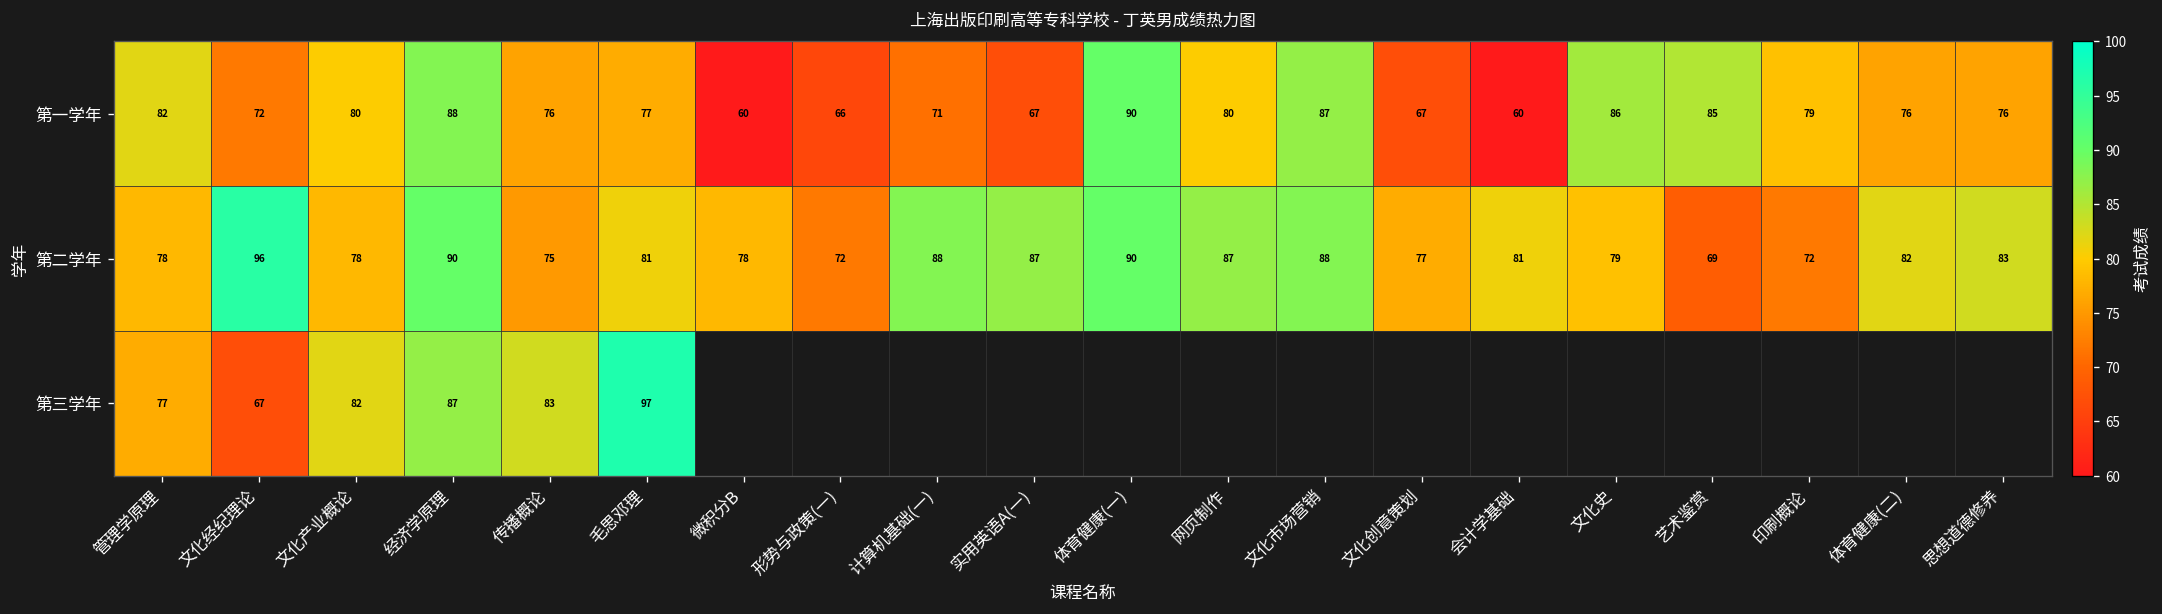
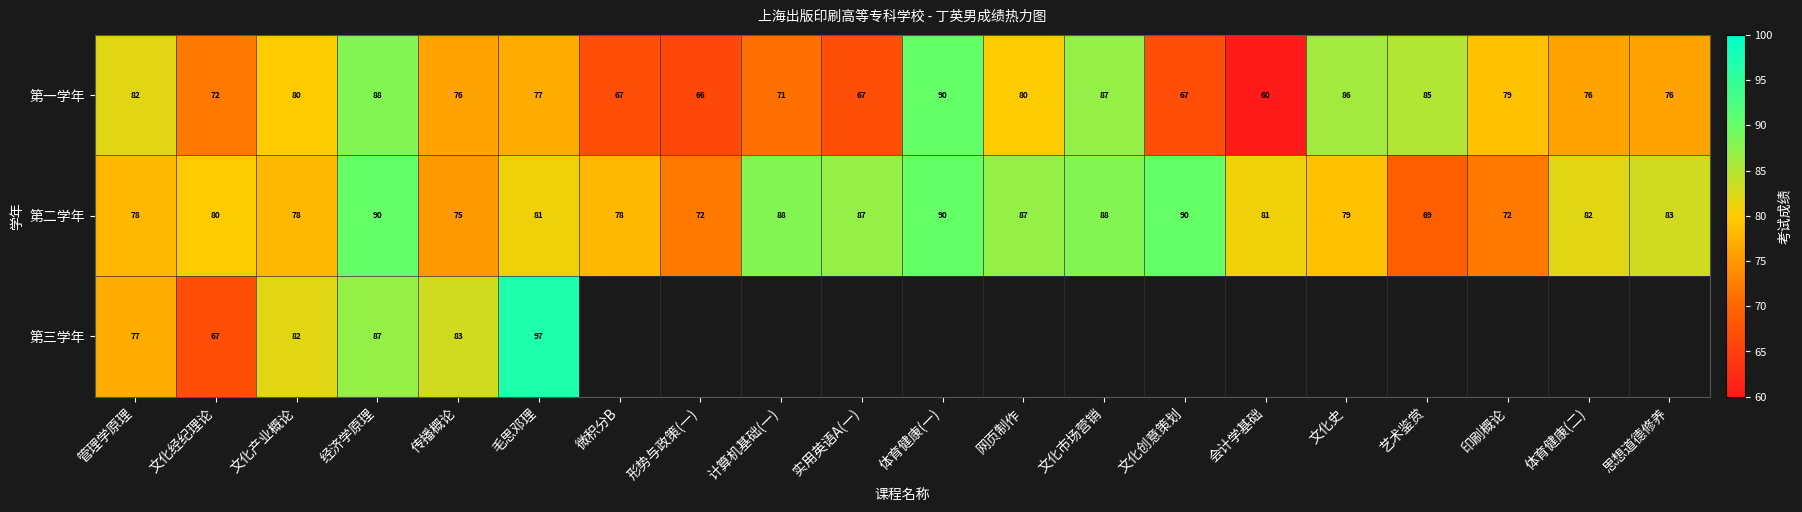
  {
    "第一学年": {
      "管理学原理": 82,
      "文化经纪理论": 72,
      "文化产业概论": 80,
      "经济学原理": 88,
      "传播概论": 76,
      "毛思邓理": 77,
-     "微积分B": 60,
+     "微积分B": 67,
      "形势与政策(一)": 66,
      "计算机基础(一)": 71,
      "实用英语A(一)": 67,
      "体育健康(一)": 90,
      "网页制作": 80,
      "文化市场营销": 87,
      "文化创意策划": 67,
      "会计学基础": 60,
      "文化史": 86,
      "艺术鉴赏": 85,
      "印刷概论": 79,
      "体育健康(二)": 76,
      "思想道德修养": 76
    },
    "第二学年": {
      "管理学原理": 78,
-     "文化经纪理论": 96,
+     "文化经纪理论": 80,
      "文化产业概论": 78,
      "经济学原理": 90,
      "传播概论": 75,
      "毛思邓理": 81,
      "微积分B": 78,
      "形势与政策(一)": 72,
      "计算机基础(一)": 88,
      "实用英语A(一)": 87,
      "体育健康(一)": 90,
      "网页制作": 87,
      "文化市场营销": 88,
-     "文化创意策划": 77,
+     "文化创意策划": 90,
      "会计学基础": 81,
      "文化史": 79,
      "艺术鉴赏": 69,
      "印刷概论": 72,
      "体育健康(二)": 82,
      "思想道德修养": 83
    },
    "第三学年": {
      "管理学原理": 77,
      "文化经纪理论": 67,
      "文化产业概论": 82,
      "经济学原理": 87,
      "传播概论": 83,
      "毛思邓理": 97
    }
  }
